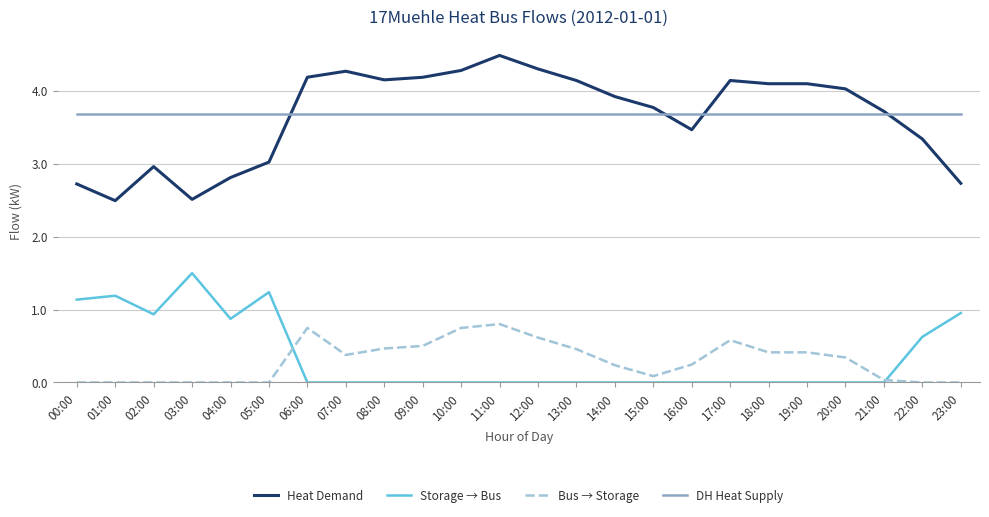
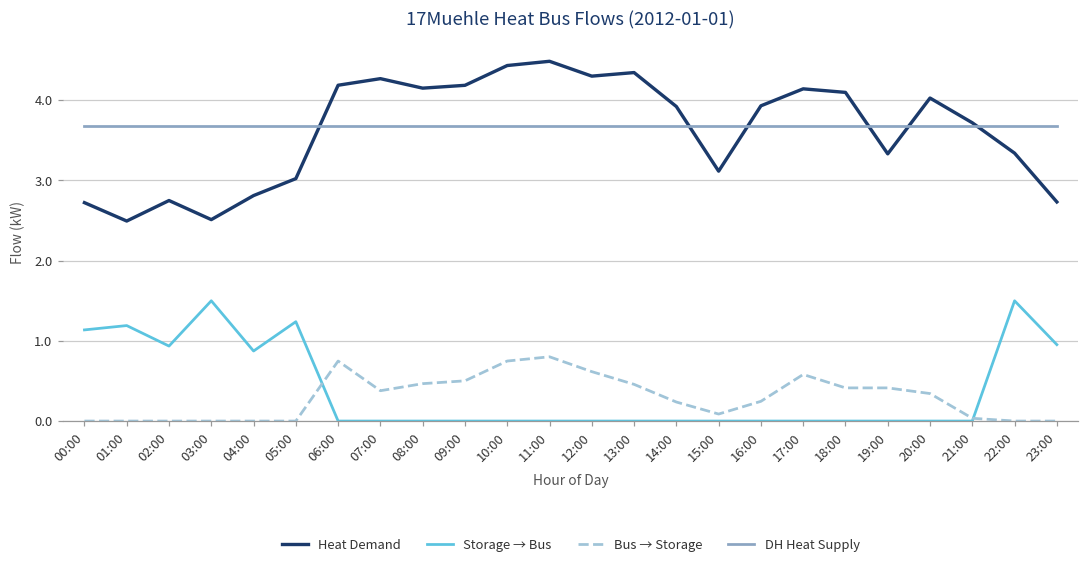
  {
    "Heat Demand": {
      "00:00": 2.7,
      "01:00": 2.5,
-     "02:00": 3.0,
+     "02:00": 2.7,
      "03:00": 2.5,
      "04:00": 2.8,
      "05:00": 3.0,
      "06:00": 4.2,
      "07:00": 4.3,
      "08:00": 4.1,
      "09:00": 4.2,
-     "10:00": 4.3,
+     "10:00": 4.4,
      "11:00": 4.5,
      "12:00": 4.3,
-     "13:00": 4.1,
+     "13:00": 4.3,
      "14:00": 3.9,
-     "15:00": 3.8,
-     "16:00": 3.5,
+     "15:00": 3.1,
+     "16:00": 3.9,
      "17:00": 4.1,
      "18:00": 4.1,
-     "19:00": 4.1,
+     "19:00": 3.3,
      "20:00": 4.0,
      "22:00": 3.3,
      "23:00": 2.7
    },
    "Storage → Bus": {
      "00:00": 1.1,
      "01:00": 1.2,
      "02:00": 0.9,
      "03:00": 1.5,
      "04:00": 0.9,
      "05:00": 1.2,
      "06:00": 0.0,
      "07:00": 0.0,
      "08:00": 0.0,
      "09:00": 0.0,
      "10:00": 0.0,
      "11:00": 0.0,
      "12:00": 0.0,
      "13:00": 0.0,
      "14:00": 0.0,
      "15:00": 0.0,
      "16:00": 0.0,
      "17:00": 0.0,
      "18:00": 0.0,
      "19:00": 0.0,
      "20:00": 0.0,
-     "22:00": 0.6,
+     "22:00": 1.5,
      "23:00": 1.0
    }
  }
